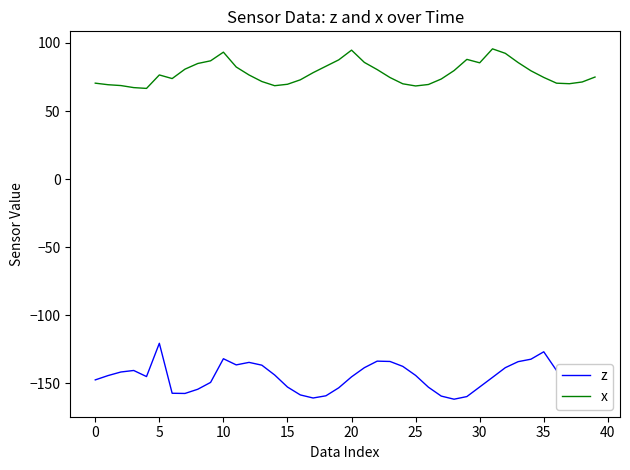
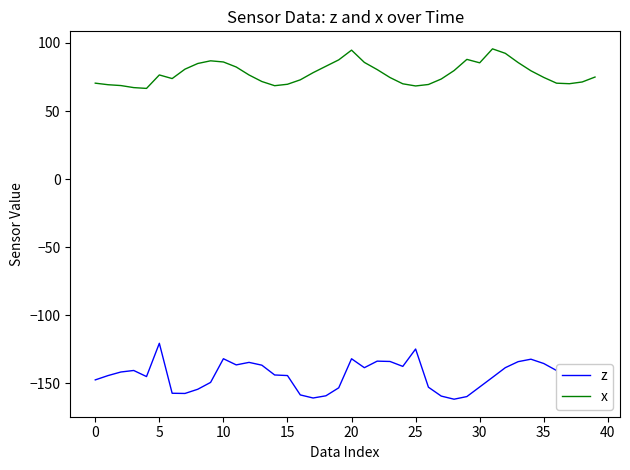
  {
    "z": {
      "0": -147,
      "5": -121,
      "10": -132,
-     "15": -153,
-     "20": -145,
-     "25": -144,
+     "15": -144,
+     "20": -132,
+     "25": -125,
      "30": -153,
-     "35": -127
+     "35": -135
    },
    "x": {
      "0": 70,
      "5": 77,
-     "10": 93,
+     "10": 86,
      "15": 70,
      "20": 95,
      "25": 68,
      "30": 85,
      "35": 75
    }
  }
